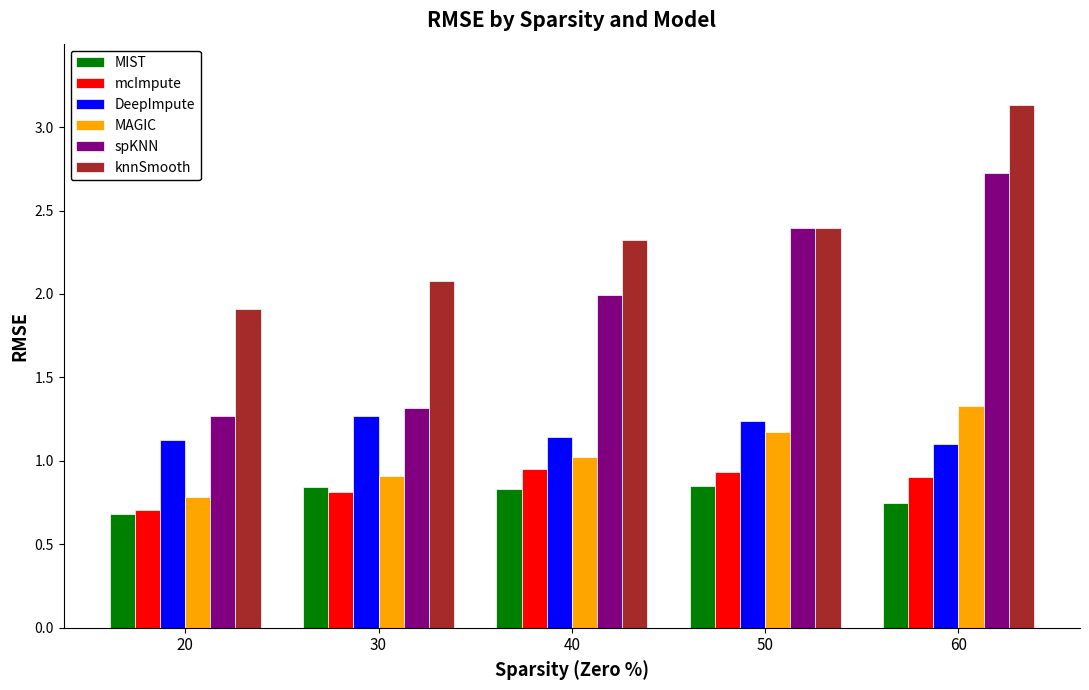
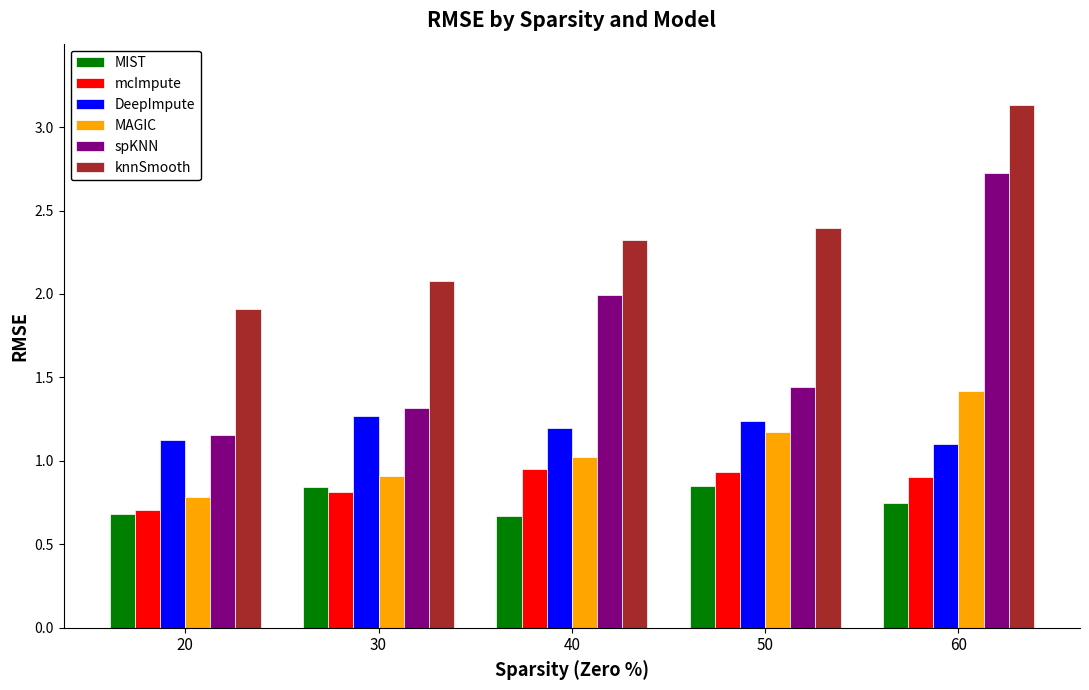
  {
    "MIST": {
      "20": 0.68,
      "30": 0.84,
-     "40": 0.83,
+     "40": 0.67,
      "50": 0.85,
      "60": 0.75
    },
    "mcImpute": {
      "20": 0.71,
      "30": 0.81,
      "40": 0.95,
      "50": 0.93,
      "60": 0.90
    },
    "DeepImpute": {
      "20": 1.13,
      "30": 1.27,
-     "40": 1.15,
+     "40": 1.19,
      "50": 1.24,
      "60": 1.10
    },
    "MAGIC": {
      "20": 0.78,
      "30": 0.91,
      "40": 1.02,
      "50": 1.17,
-     "60": 1.33
+     "60": 1.42
    },
    "spKNN": {
-     "20": 1.27,
+     "20": 1.16,
      "30": 1.32,
      "40": 2.00,
-     "50": 2.40,
+     "50": 1.44,
      "60": 2.72
    },
    "knnSmooth": {
      "20": 1.91,
      "30": 2.08,
      "40": 2.32,
      "50": 2.39,
      "60": 3.13
    }
  }
